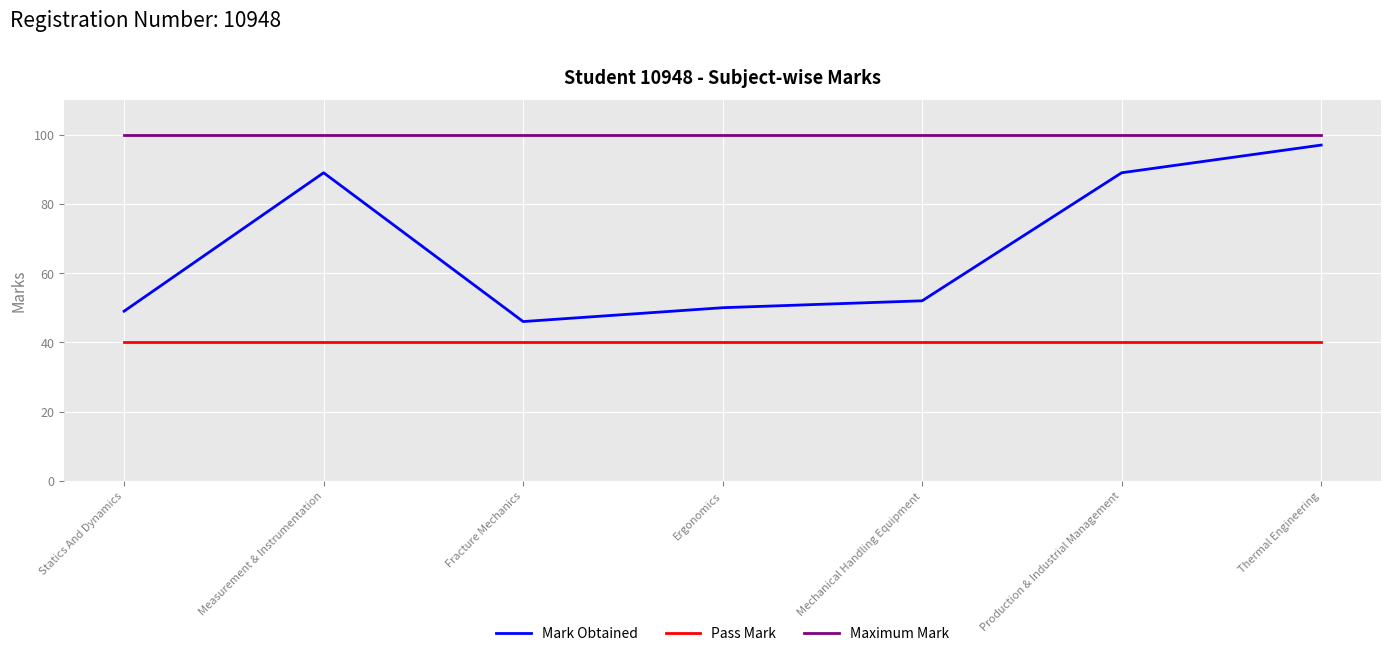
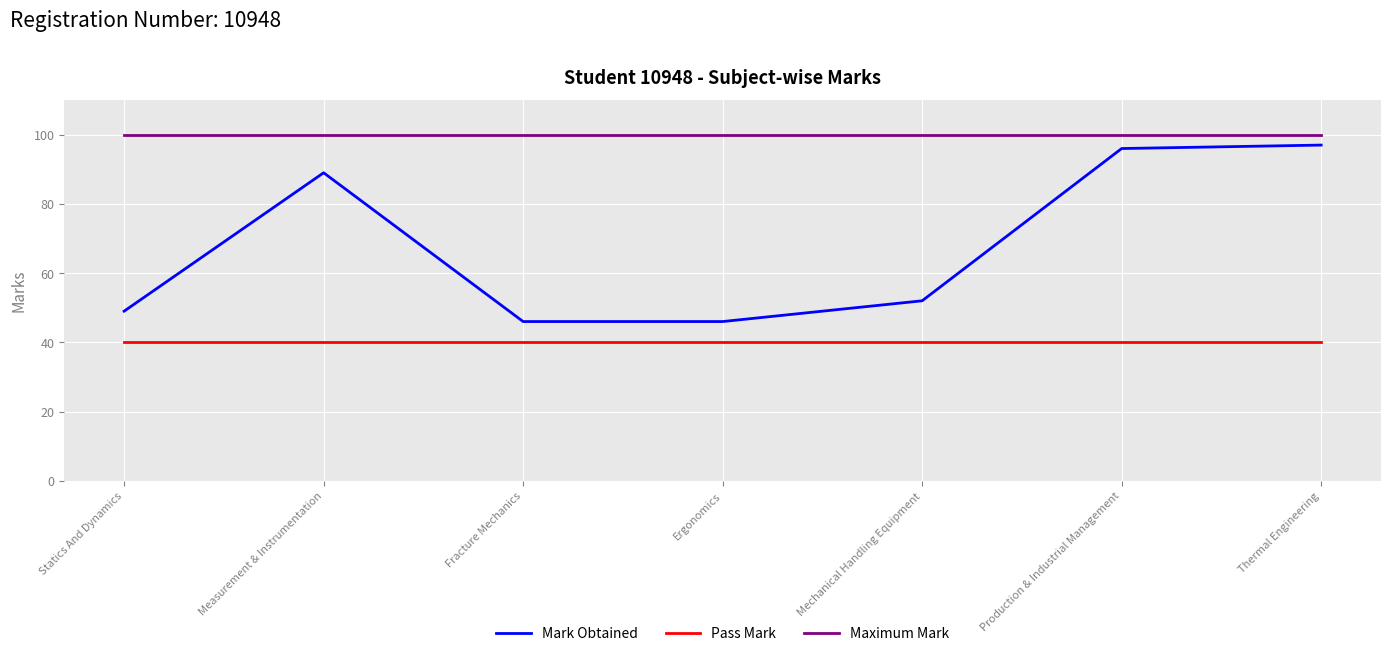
  {
    "Mark Obtained": {
      "Statics And Dynamics": 49,
      "Measurement & Instrumentation": 89,
      "Fracture Mechanics": 46,
-     "Ergonomics": 50,
+     "Ergonomics": 46,
      "Mechanical Handling Equipment": 52,
-     "Production & Industrial Management": 89,
+     "Production & Industrial Management": 96,
      "Thermal Engineering": 97
    },
    "Pass Mark": {
      "Statics And Dynamics": 40,
      "Measurement & Instrumentation": 40,
      "Fracture Mechanics": 40,
      "Ergonomics": 40,
      "Mechanical Handling Equipment": 40,
      "Production & Industrial Management": 40,
      "Thermal Engineering": 40
    },
    "Maximum Mark": {
      "Statics And Dynamics": 100,
      "Measurement & Instrumentation": 100,
      "Fracture Mechanics": 100,
      "Ergonomics": 100,
      "Mechanical Handling Equipment": 100,
      "Production & Industrial Management": 100,
      "Thermal Engineering": 100
    }
  }
